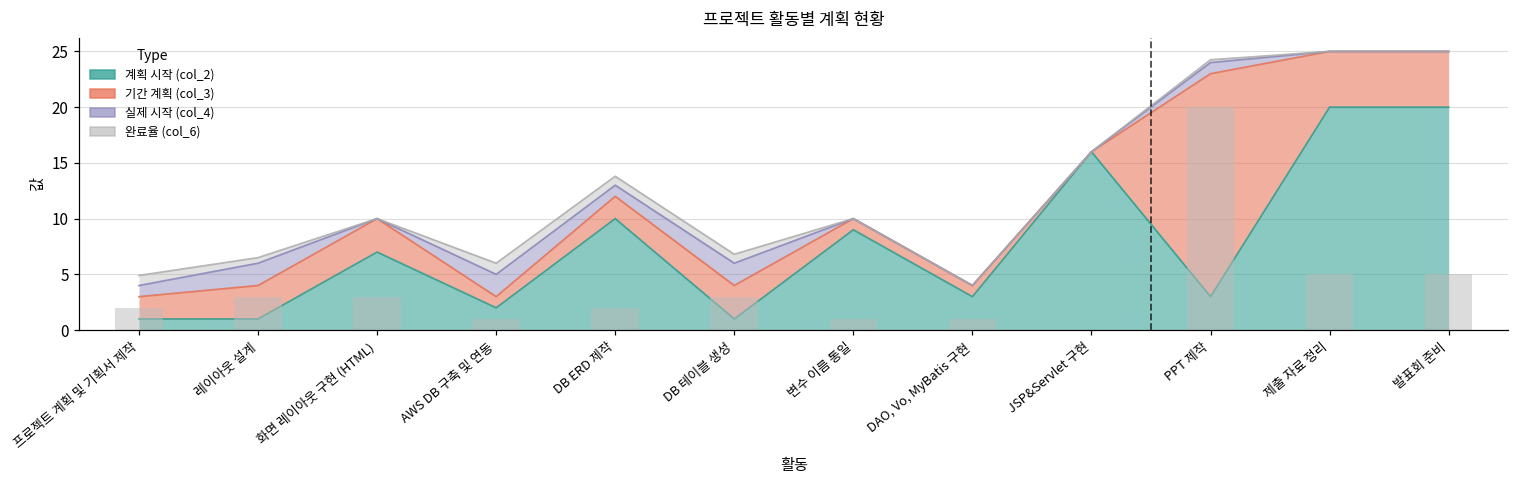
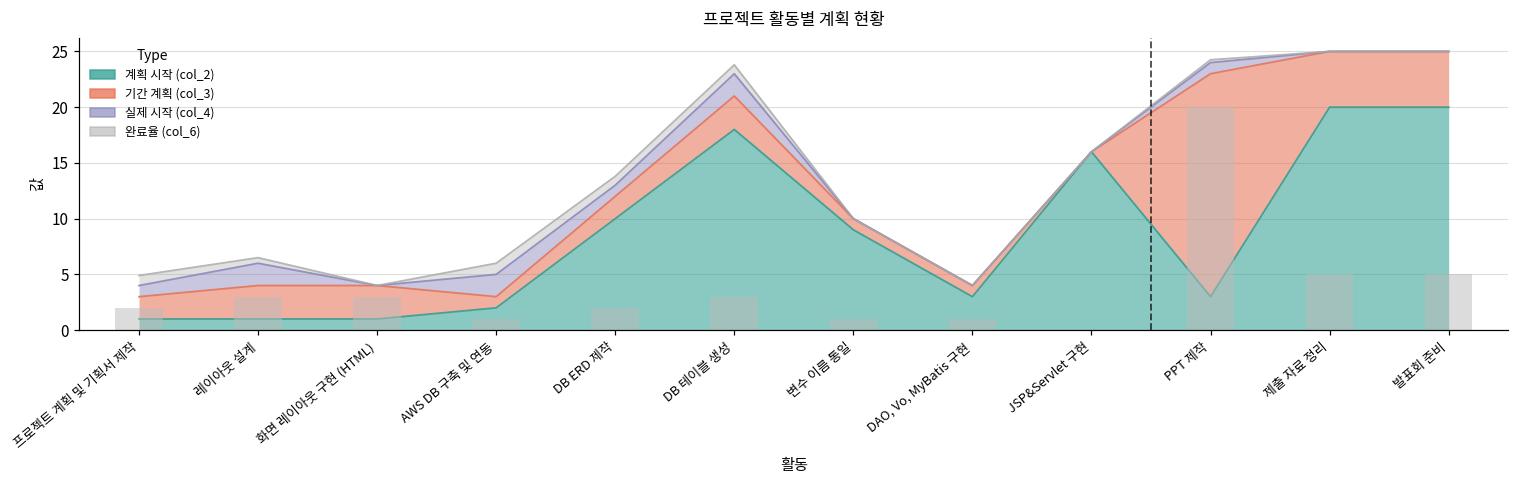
  {
    "계획 시작 (col_2)": {
      "프로젝트 계획 및 기획서 제작": 1,
      "레이아웃 설계": 1,
-     "화면 레이아웃 구현 (HTML)": 7,
+     "화면 레이아웃 구현 (HTML)": 1,
      "AWS DB 구축 및 연동": 2,
      "DB ERD 제작": 10,
-     "DB 테이블 생성": 1,
+     "DB 테이블 생성": 18,
      "변수 이름 통일": 9,
      "DAO, Vo, MyBatis 구현": 3,
      "PPT 제작": 3,
      "제출 자료 정리": 20,
      "발표회 준비": 20
    },
    "기간 계획 (col_3)": {
      "프로젝트 계획 및 기획서 제작": 2,
      "레이아웃 설계": 3,
      "AWS DB 구축 및 연동": 1,
      "DB ERD 제작": 2,
      "DB 테이블 생성": 3,
      "PPT 제작": 20
    }
  }
